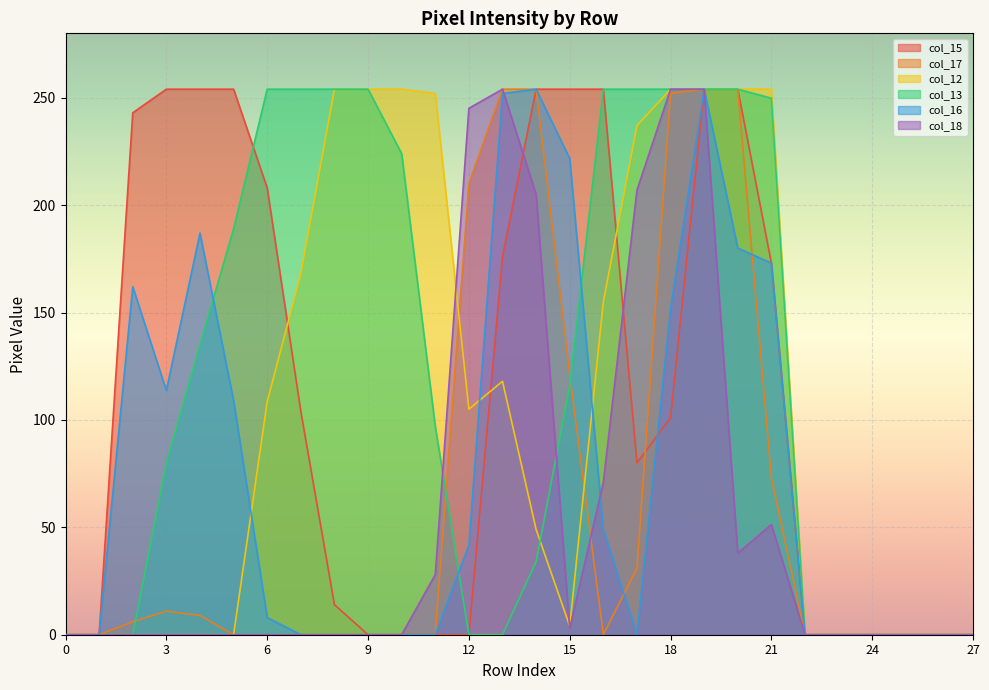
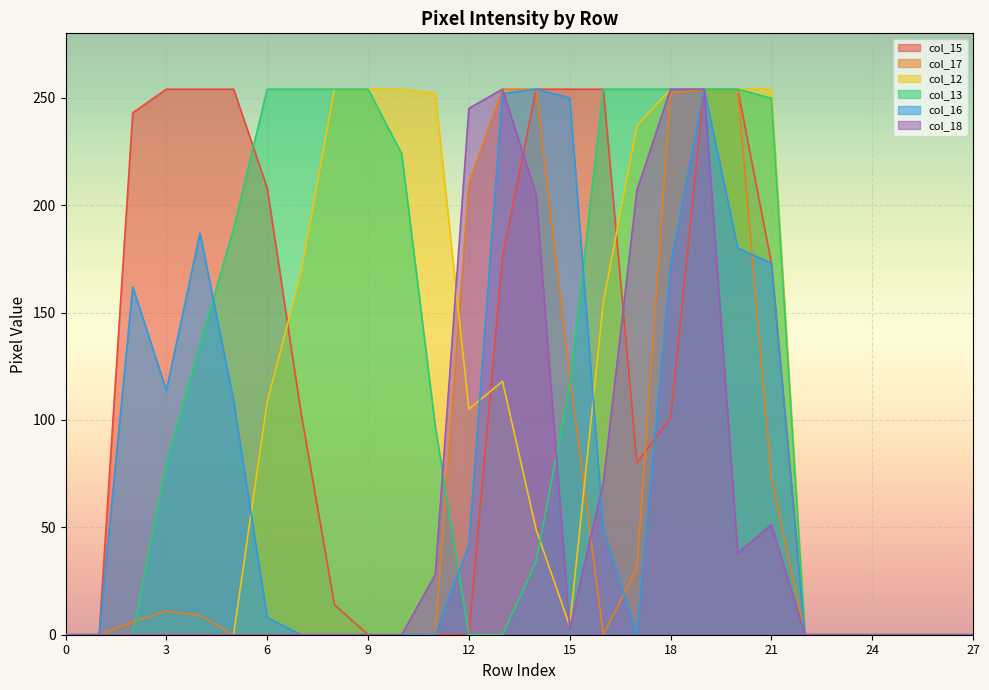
  {
    "col_12": {
      "6": 109,
      "12": 105,
      "21": 254
    },
    "col_13": {
      "3": 80,
      "6": 254,
      "15": 116,
      "21": 250
    },
    "col_16": {
      "3": 114,
      "6": 8,
      "12": 42,
-     "15": 222,
-     "18": 152
+     "15": 250,
+     "18": 172
    },
    "col_18": {
      "12": 245,
      "21": 51
    }
  }
